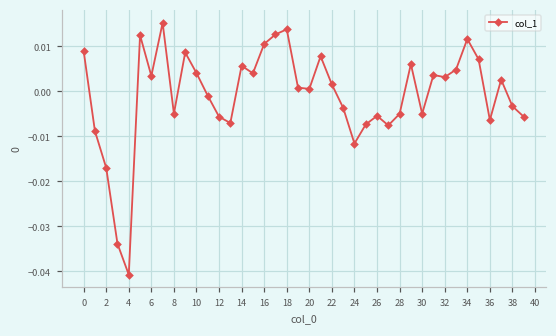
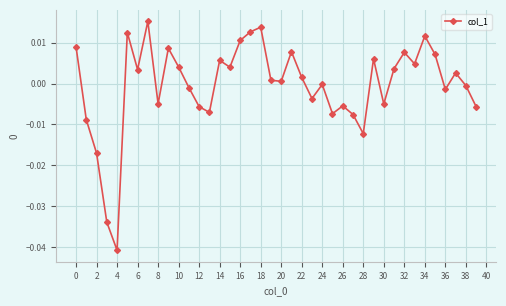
  {
    "0": 0.009,
    "2": -0.017,
    "4": -0.041,
    "6": 0.003,
    "8": -0.005,
    "10": 0.004,
    "12": -0.006,
    "14": 0.006,
    "16": 0.011,
    "18": 0.014,
    "20": 0.001,
    "22": 0.002,
-   "24": -0.012,
+   "24": 0.000,
    "26": -0.005,
-   "28": -0.005,
+   "28": -0.012,
    "30": -0.005,
-   "32": 0.003,
+   "32": 0.008,
    "34": 0.012,
-   "36": -0.006,
-   "38": -0.003
+   "36": -0.001,
+   "38": 0.000
  }
